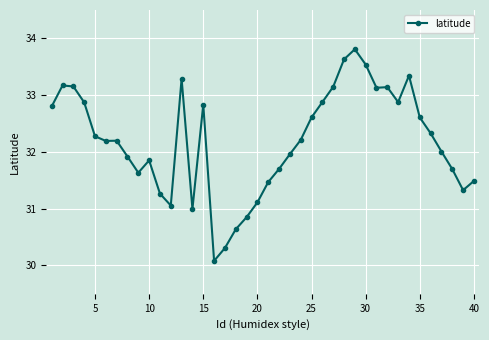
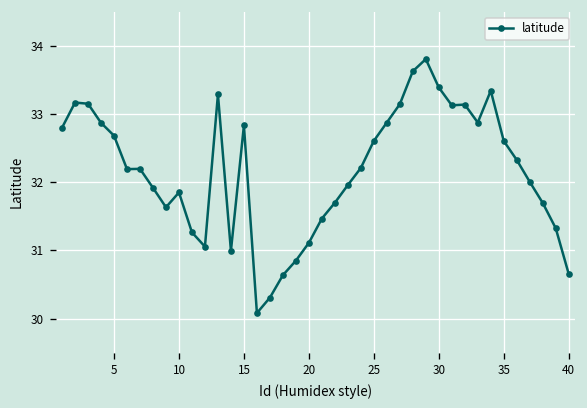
  {
-   "5": 32.3,
+   "5": 32.7,
    "10": 31.9,
    "15": 32.8,
    "20": 31.1,
    "25": 32.6,
-   "30": 33.5,
+   "30": 33.4,
    "35": 32.6,
-   "40": 31.5
+   "40": 30.7
  }
